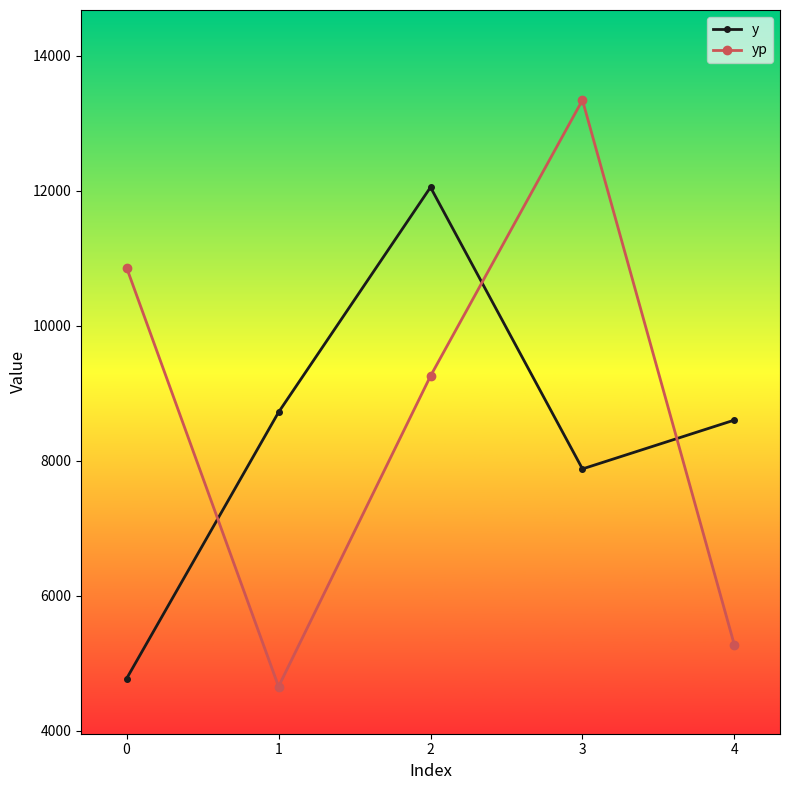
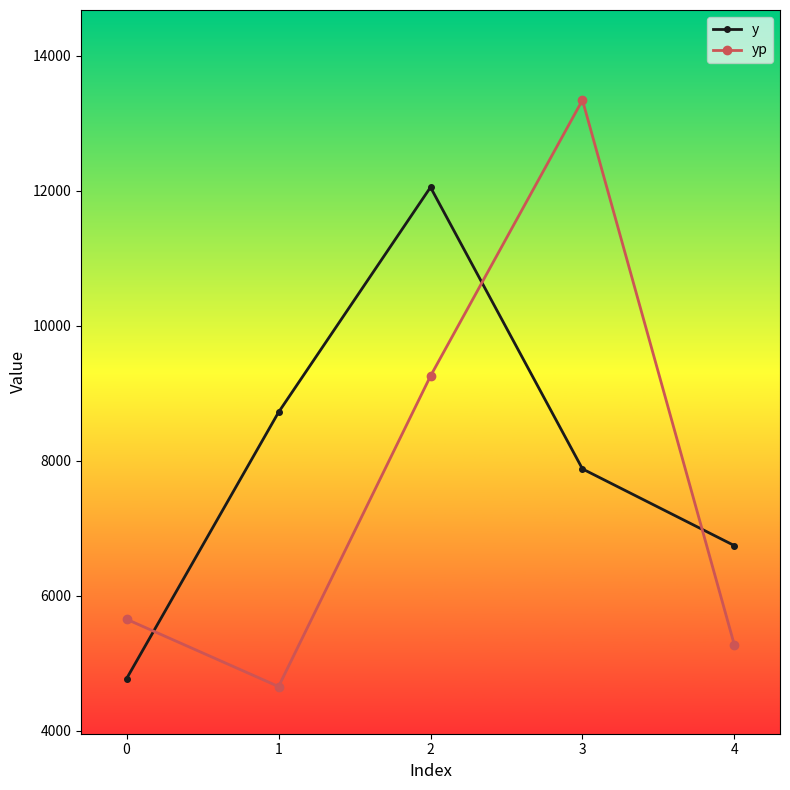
  {
    "y": {
      "0": 4800,
      "1": 8700,
      "2": 12100,
      "3": 7900,
-     "4": 8600
+     "4": 6700
    },
    "yp": {
-     "0": 10900,
+     "0": 5700,
      "1": 4700,
      "2": 9300,
      "3": 13300,
      "4": 5300
    }
  }
